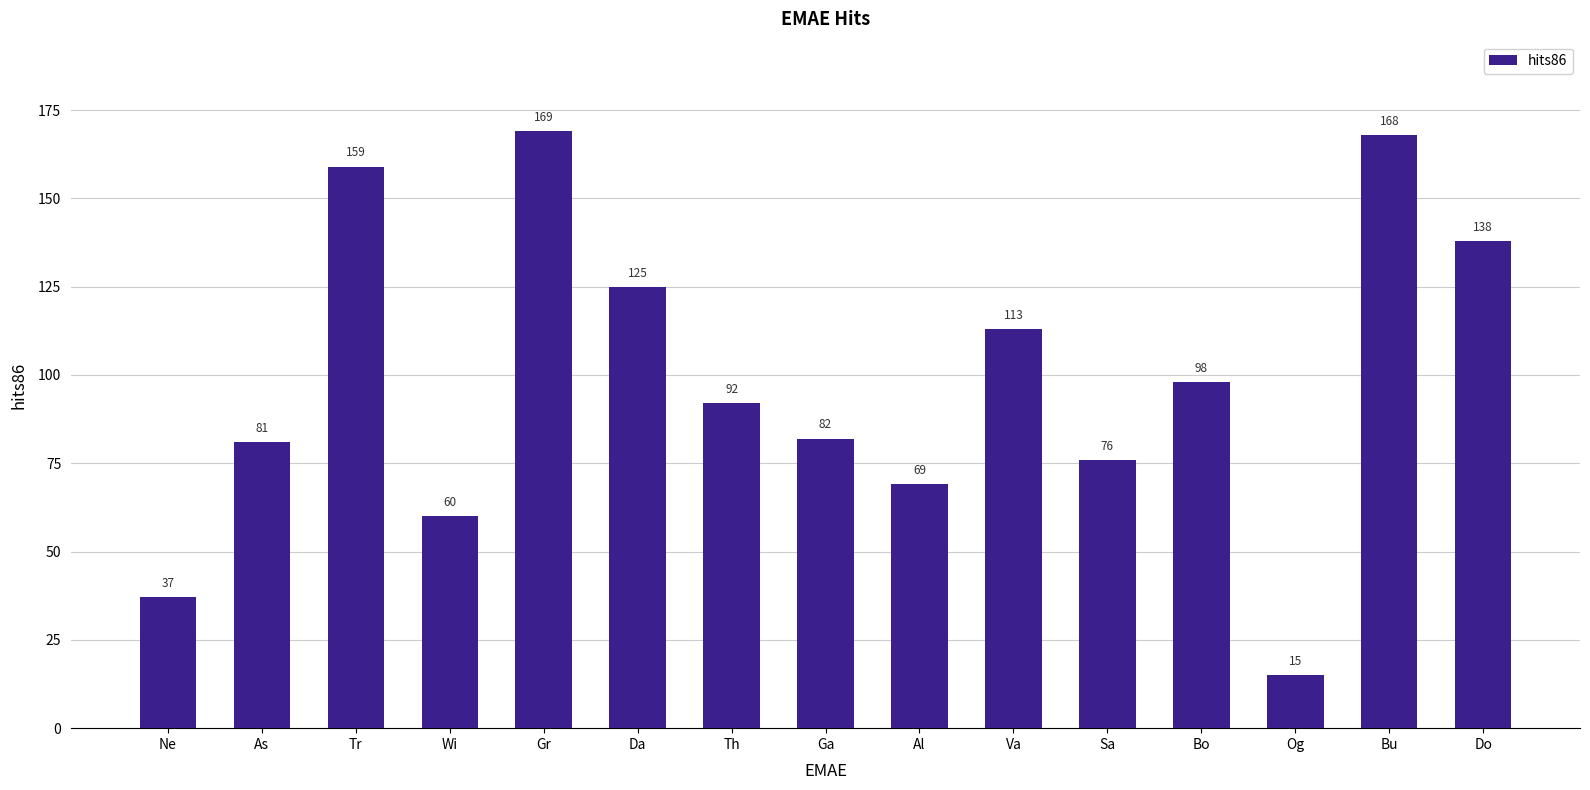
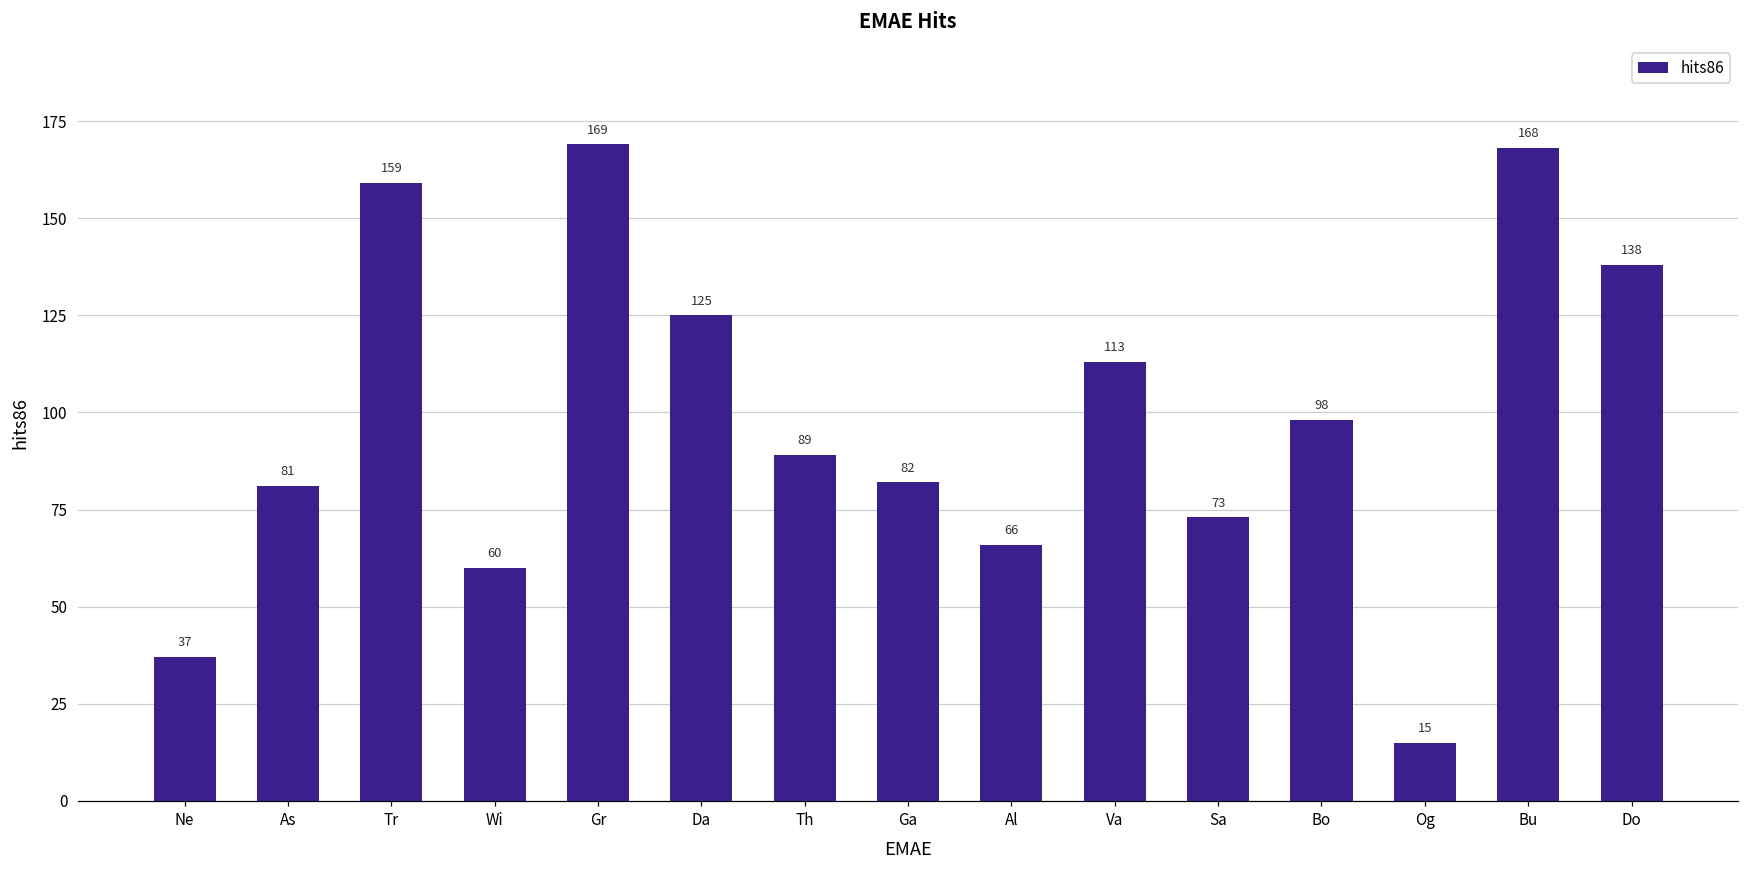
  {
    "Ne": 37,
    "As": 81,
    "Tr": 159,
    "Wi": 60,
    "Gr": 169,
    "Da": 125,
-   "Th": 92,
+   "Th": 89,
    "Ga": 82,
-   "Al": 69,
+   "Al": 66,
    "Va": 113,
-   "Sa": 76,
+   "Sa": 73,
    "Bo": 98,
    "Og": 15,
    "Bu": 168,
    "Do": 138
  }
